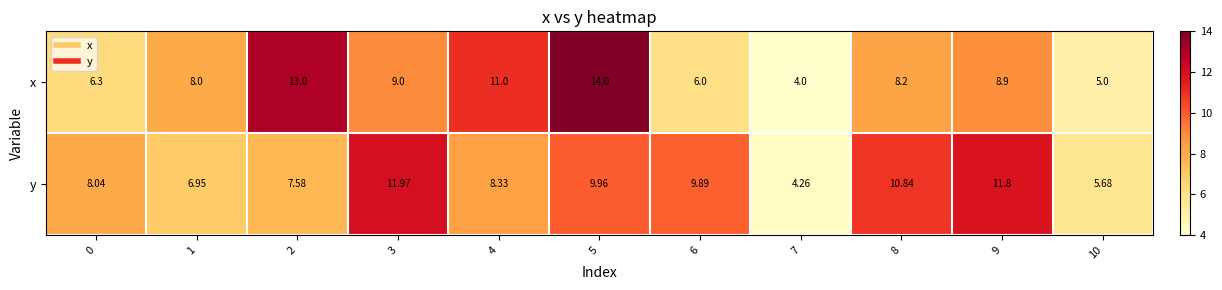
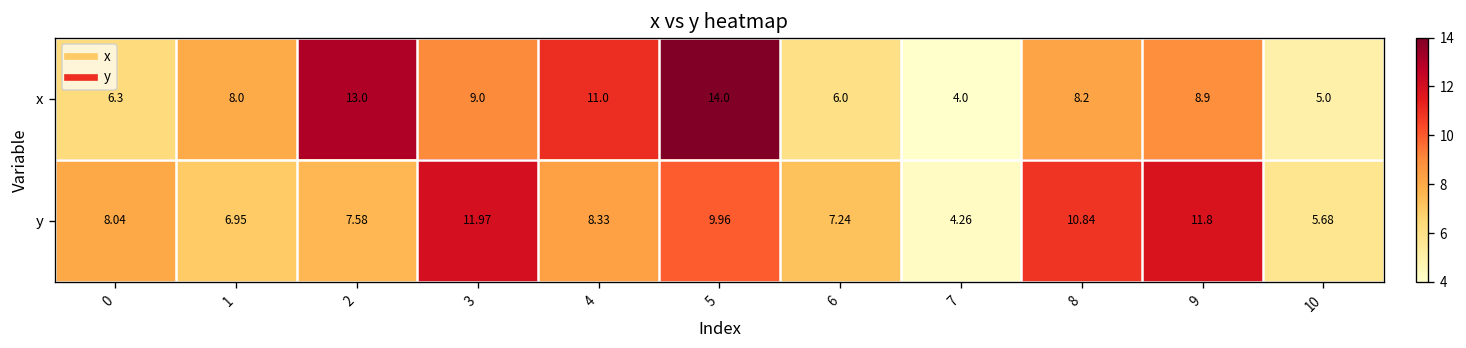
  {
    "x": {
      "0": 6.3,
      "1": 8.0,
      "2": 13.0,
      "3": 9.0,
      "4": 11.0,
      "5": 14.0,
      "6": 6.0,
      "7": 4.0,
      "8": 8.2,
      "9": 8.9,
      "10": 5.0
    },
    "y": {
      "0": 8.04,
      "1": 6.95,
      "2": 7.58,
      "3": 11.97,
      "4": 8.33,
      "5": 9.96,
-     "6": 9.89,
+     "6": 7.24,
      "7": 4.26,
      "8": 10.84,
      "9": 11.8,
      "10": 5.68
    }
  }
